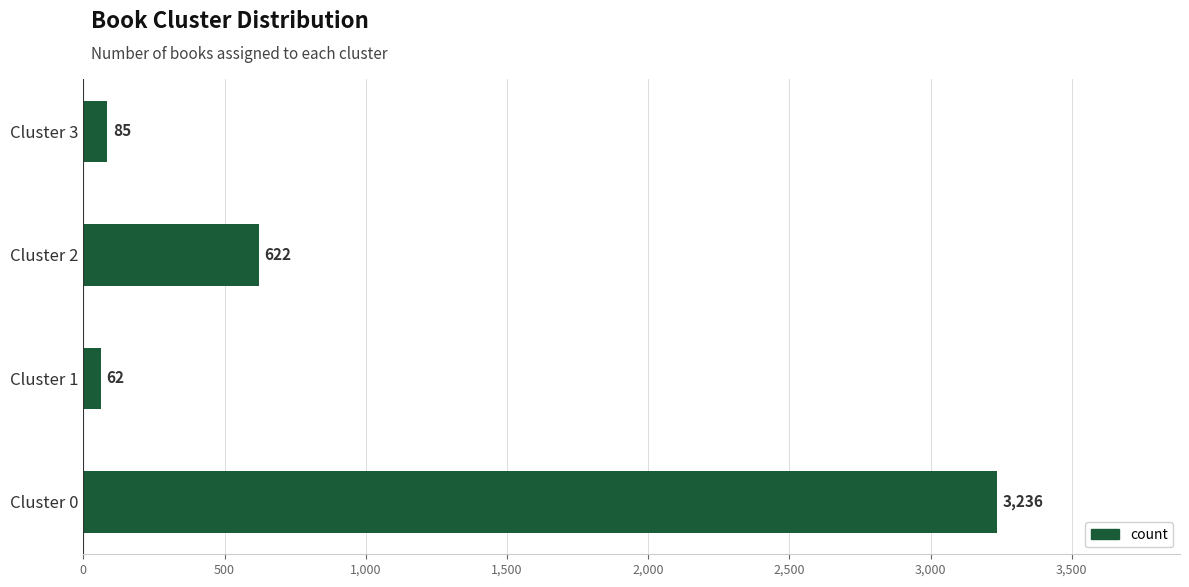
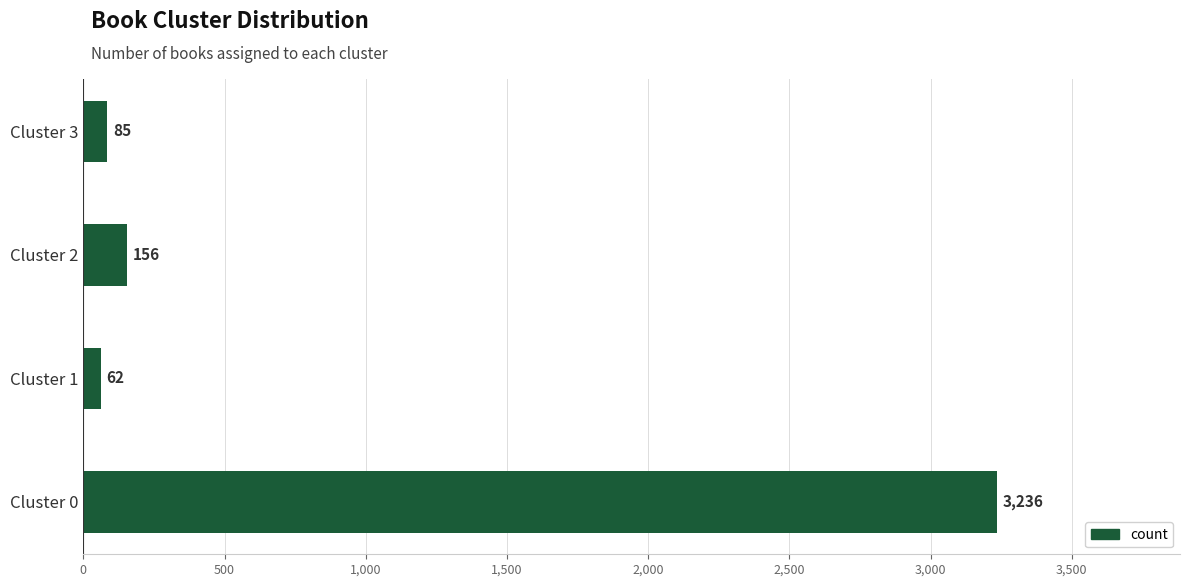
  {
    "Cluster 3": "85",
-   "Cluster 2": "622",
+   "Cluster 2": "156",
    "Cluster 1": "62",
    "Cluster 0": "3,236"
  }
